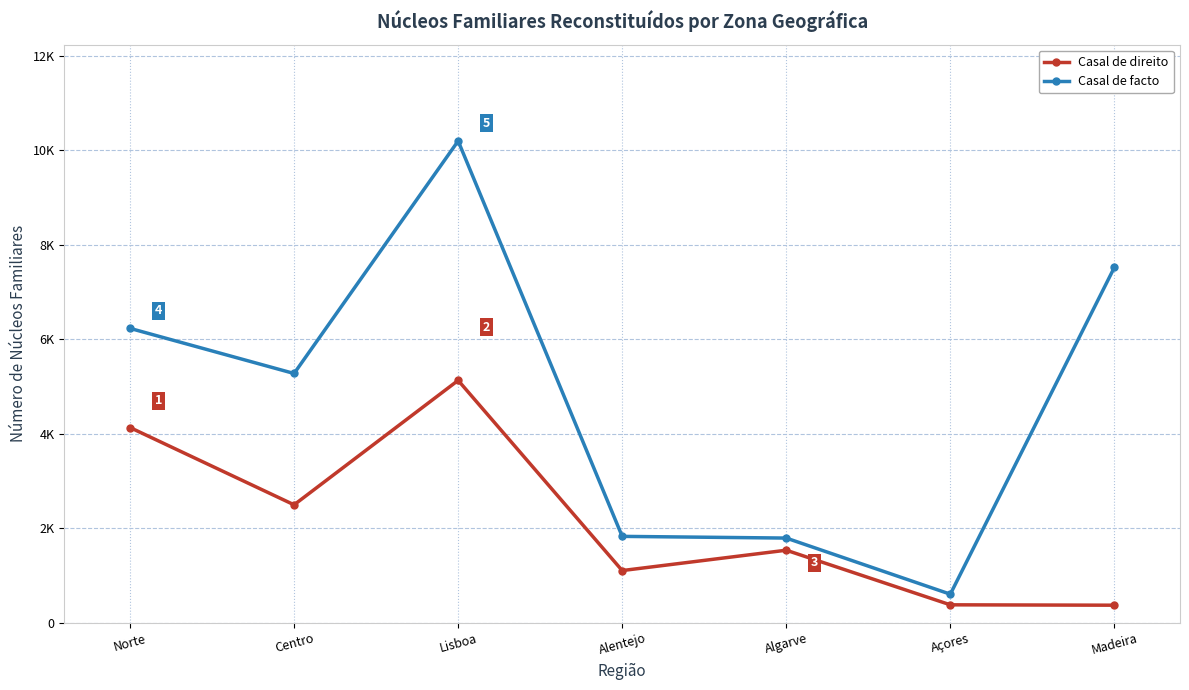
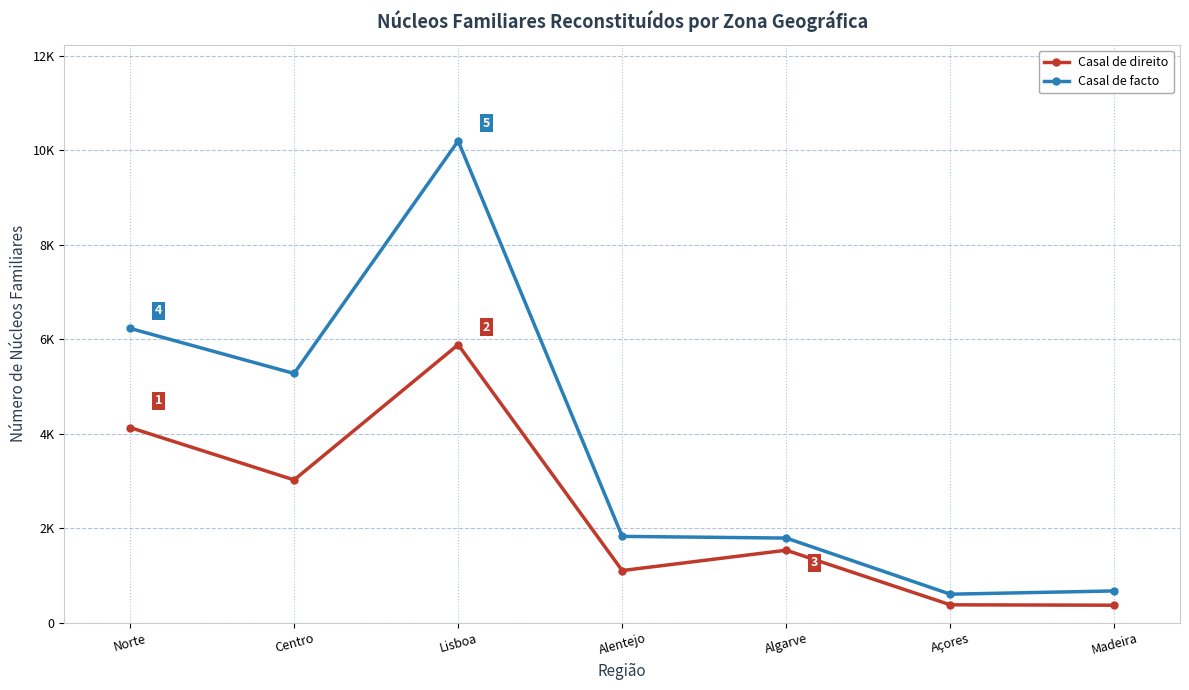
  {
    "Casal de direito": {
      "Norte": 4100,
-     "Centro": 2500,
-     "Lisboa": 5100,
+     "Centro": 3000,
+     "Lisboa": 5900,
      "Alentejo": 1100,
      "Algarve": 1500,
      "Açores": 400,
      "Madeira": 400
    },
    "Casal de facto": {
      "Norte": 6200,
      "Centro": 5300,
      "Lisboa": 10200,
      "Alentejo": 1800,
      "Algarve": 1800,
      "Açores": 600,
-     "Madeira": 7500
+     "Madeira": 700
    }
  }
